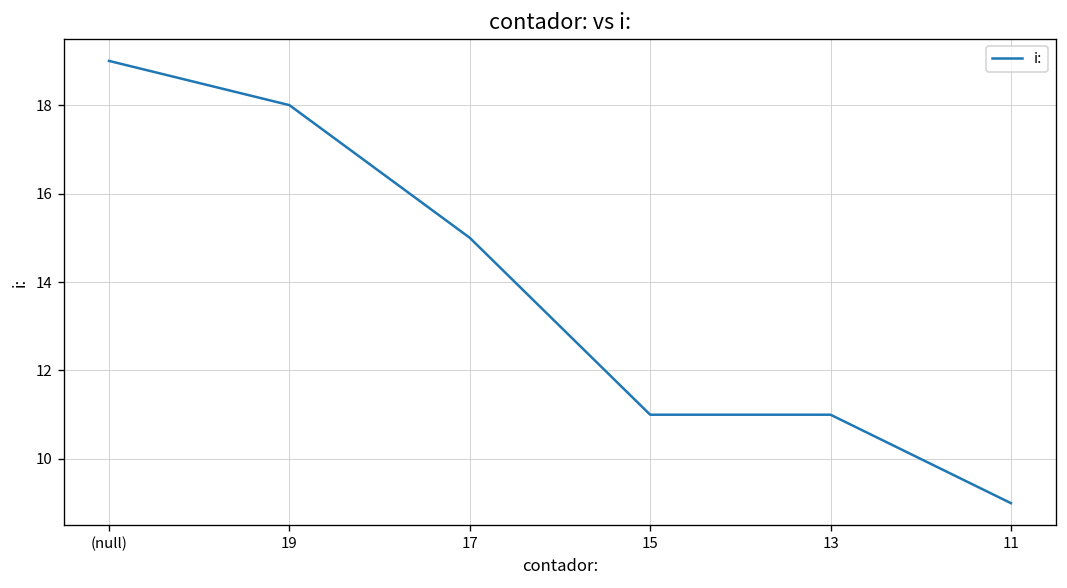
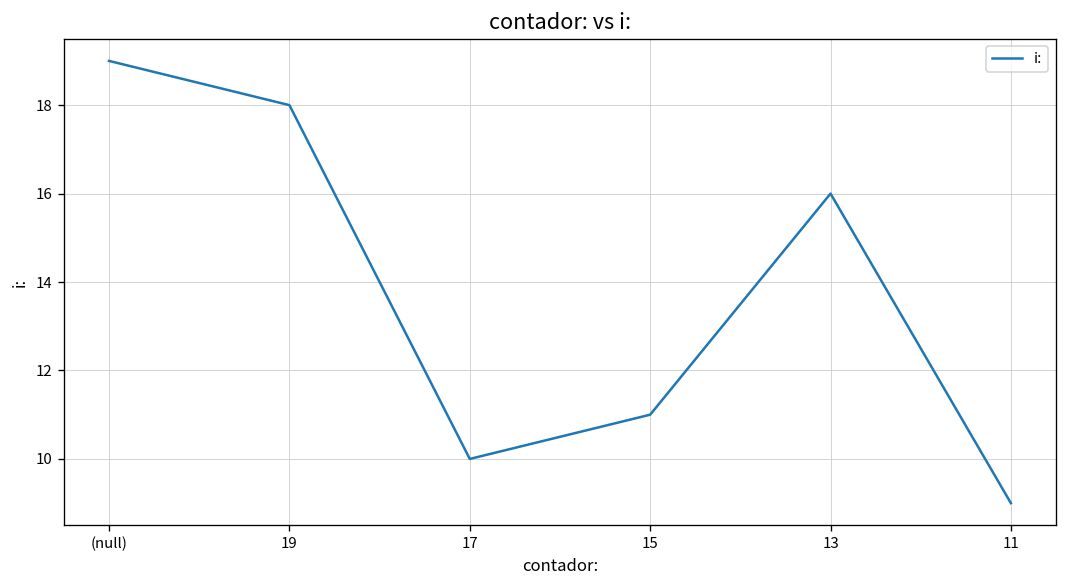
  {
    "(null)": 19,
    "19": 18,
-   "17": 15,
+   "17": 10,
    "15": 11,
-   "13": 11,
+   "13": 16,
    "11": 9
  }
